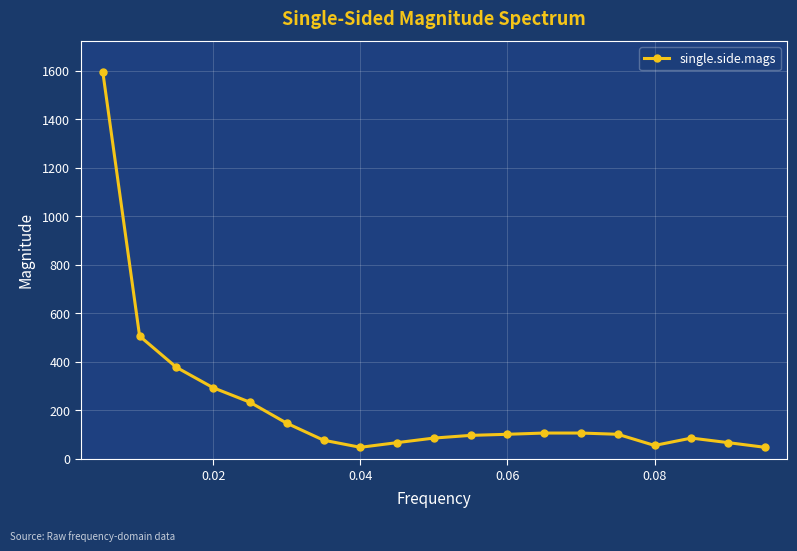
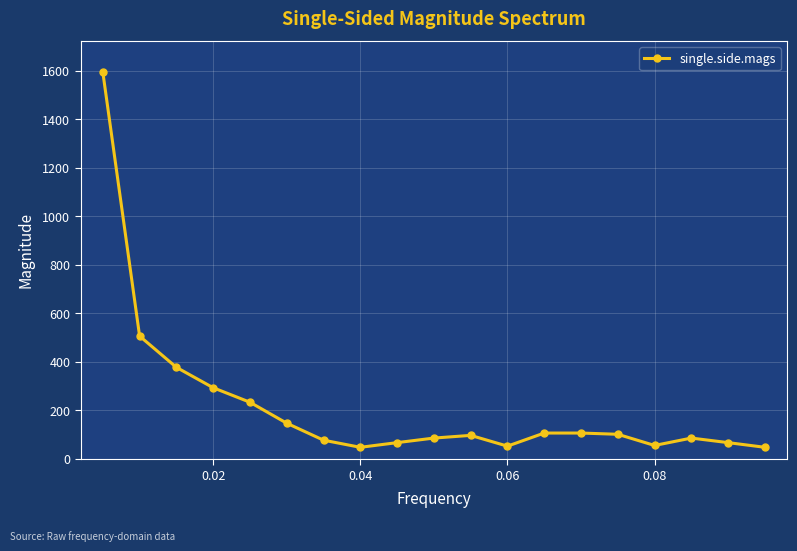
  {
    "0.02": 290,
    "0.04": 50,
-   "0.06": 100,
+   "0.06": 50,
    "0.08": 50
  }
